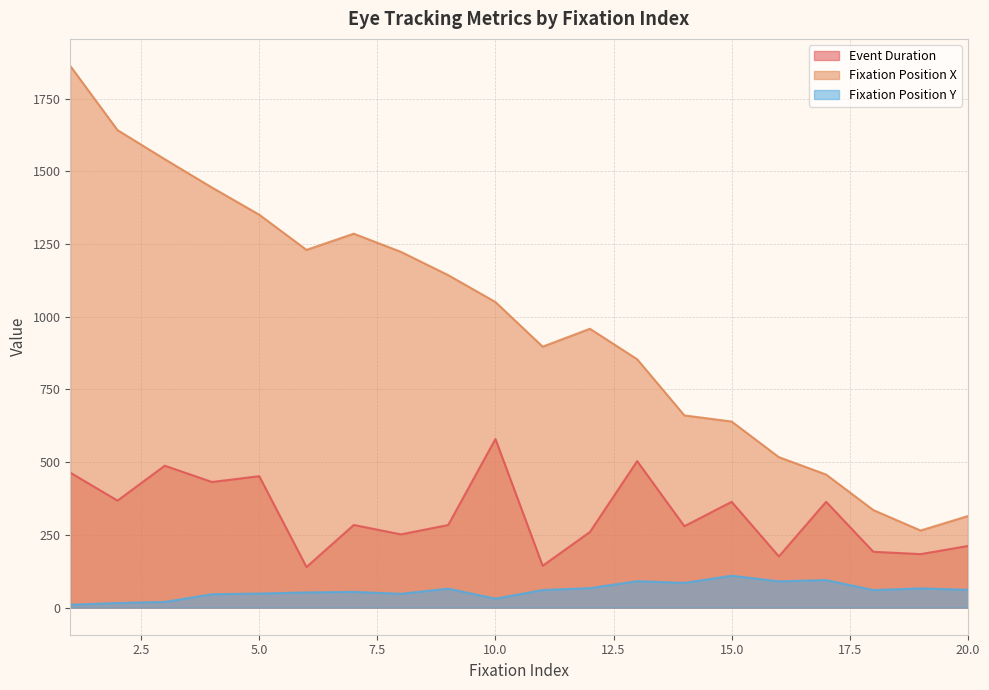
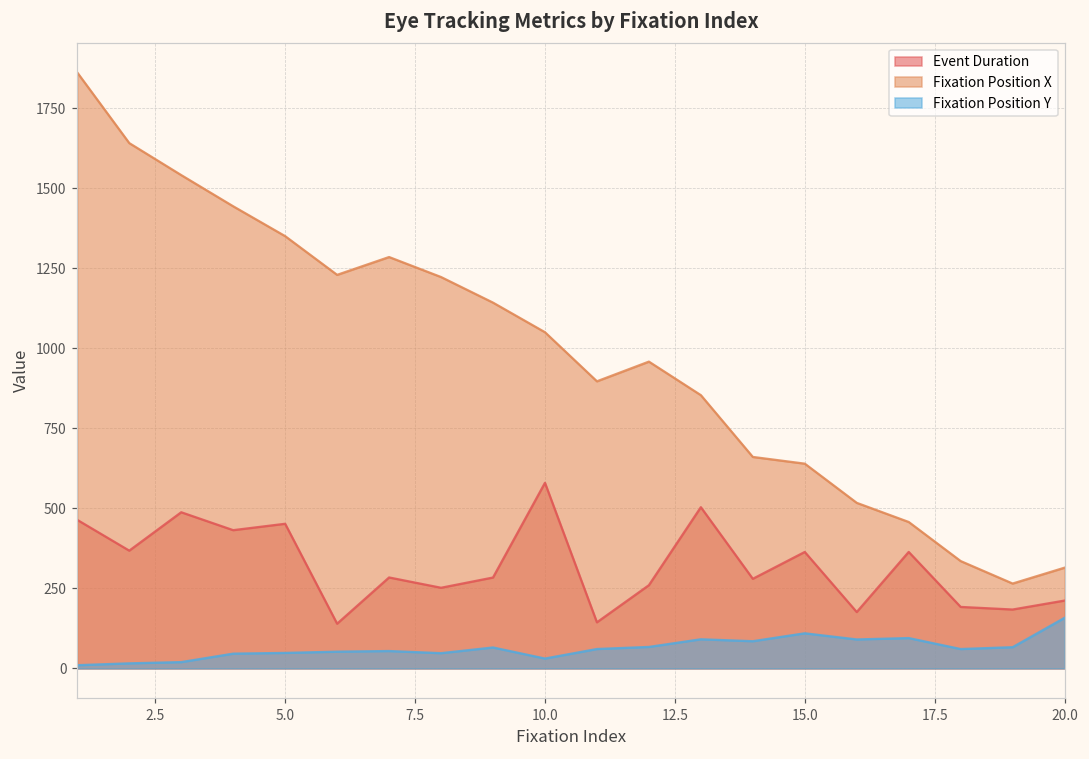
  {
    "Fixation Position Y": {
      "5.0": 50,
      "10.0": 30,
      "15.0": 110,
-     "20.0": 60
+     "20.0": 160
    }
  }
